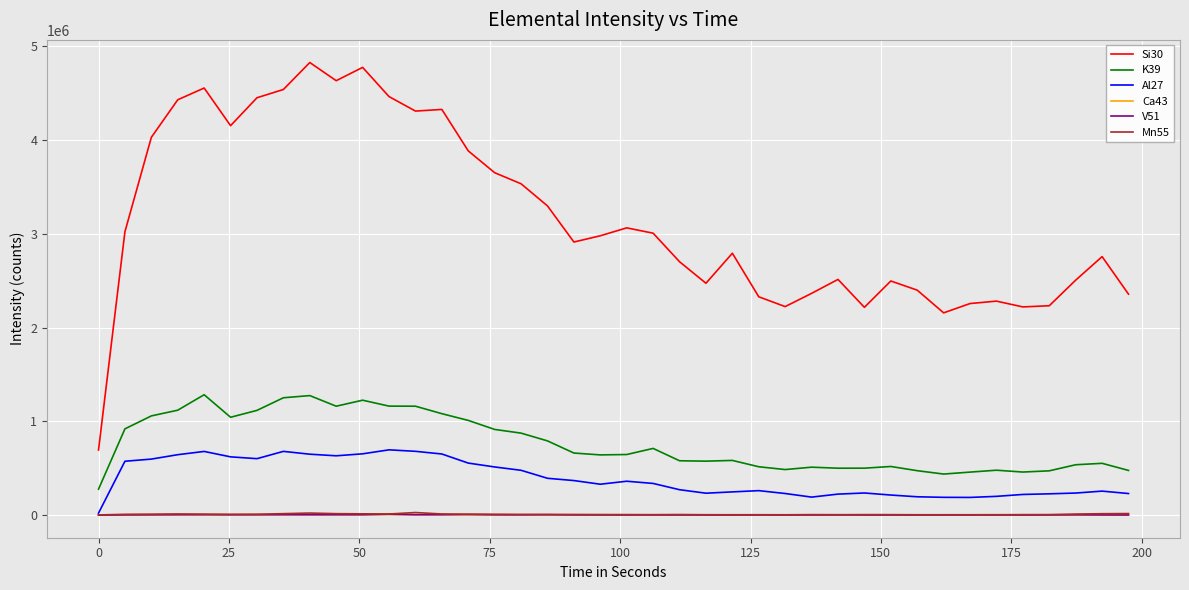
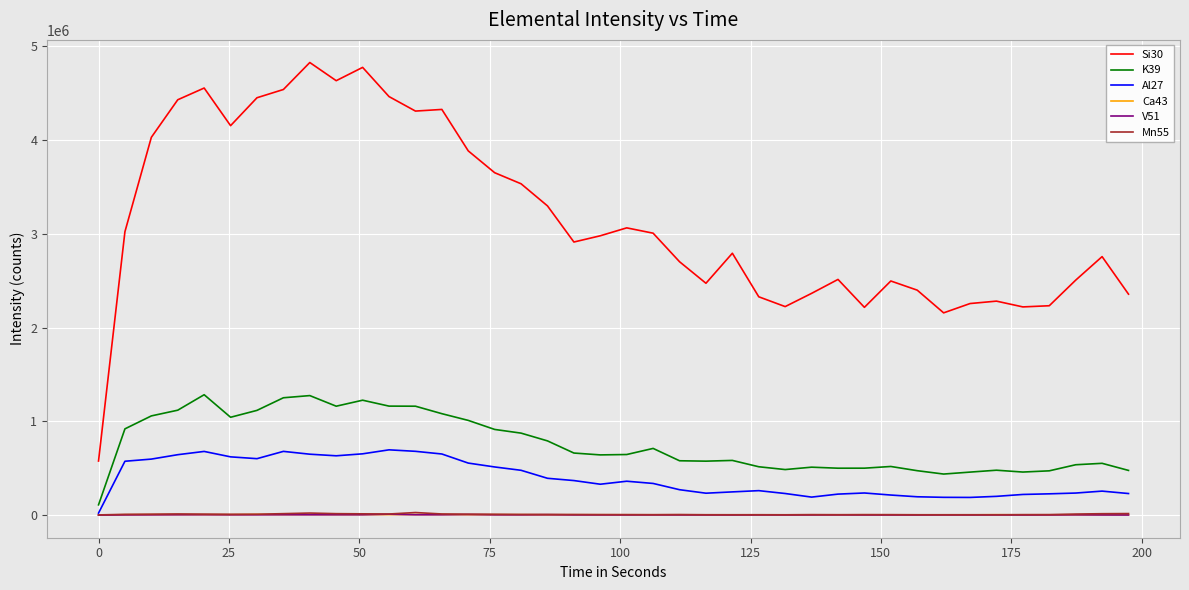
  {
    "Si30": {
-     "0": 700000
+     "0": 600000
    },
    "K39": {
-     "0": 300000
+     "0": 100000
    }
  }
